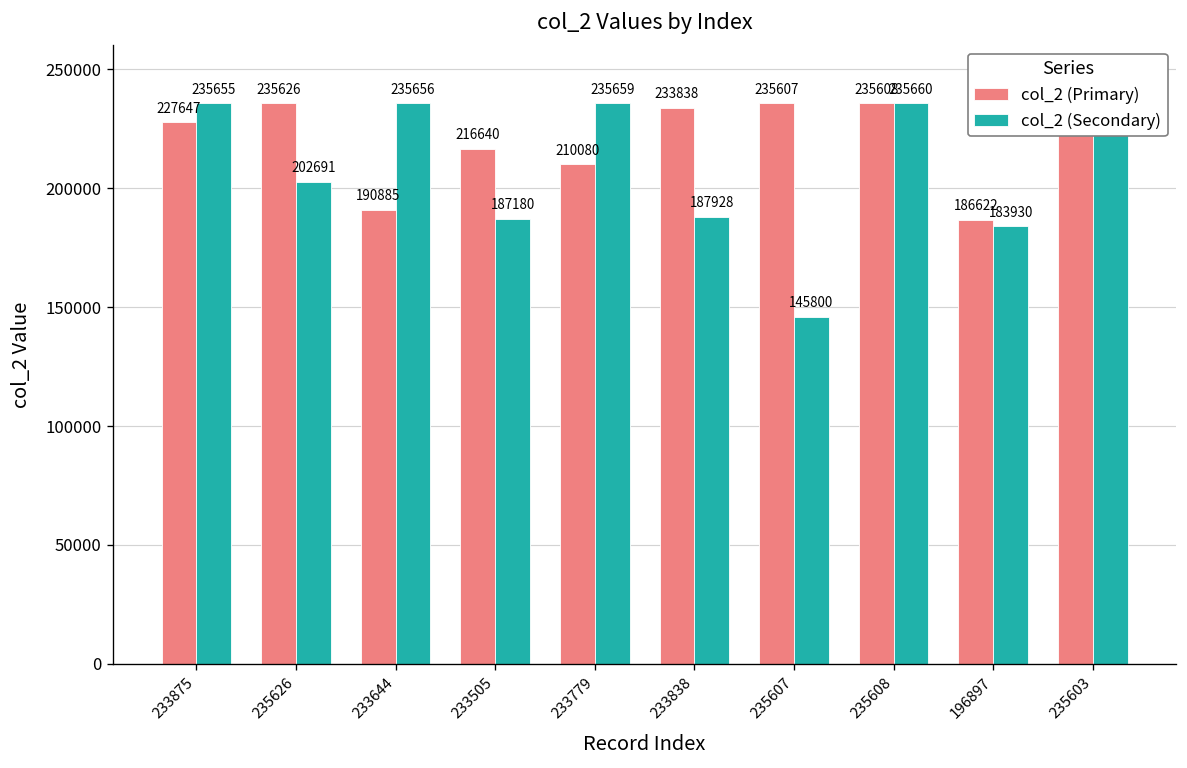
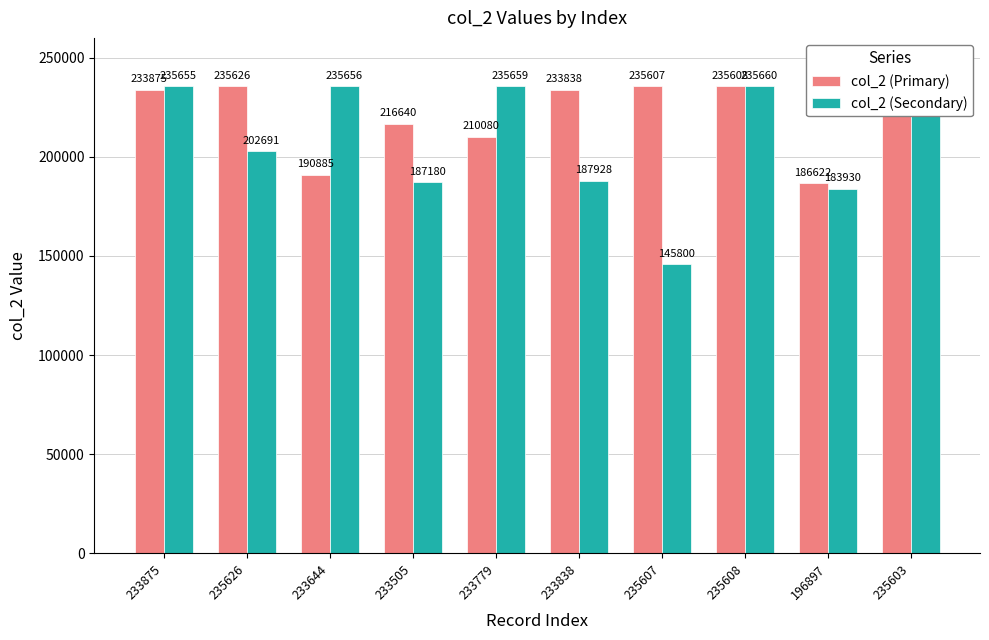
  {
    "col_2 (Primary)": {
-     "233875": 227647,
+     "233875": 233875,
      "235626": 235626,
      "233644": 190885,
      "233505": 216640,
      "233779": 210080,
      "233838": 233838,
      "235607": 235607,
      "196897": 186622
    },
    "col_2 (Secondary)": {
      "233875": 235655,
      "235626": 202691,
      "233644": 235656,
      "233505": 187180,
      "233779": 235659,
      "233838": 187928,
      "235607": 145800,
      "196897": 183930
    }
  }
